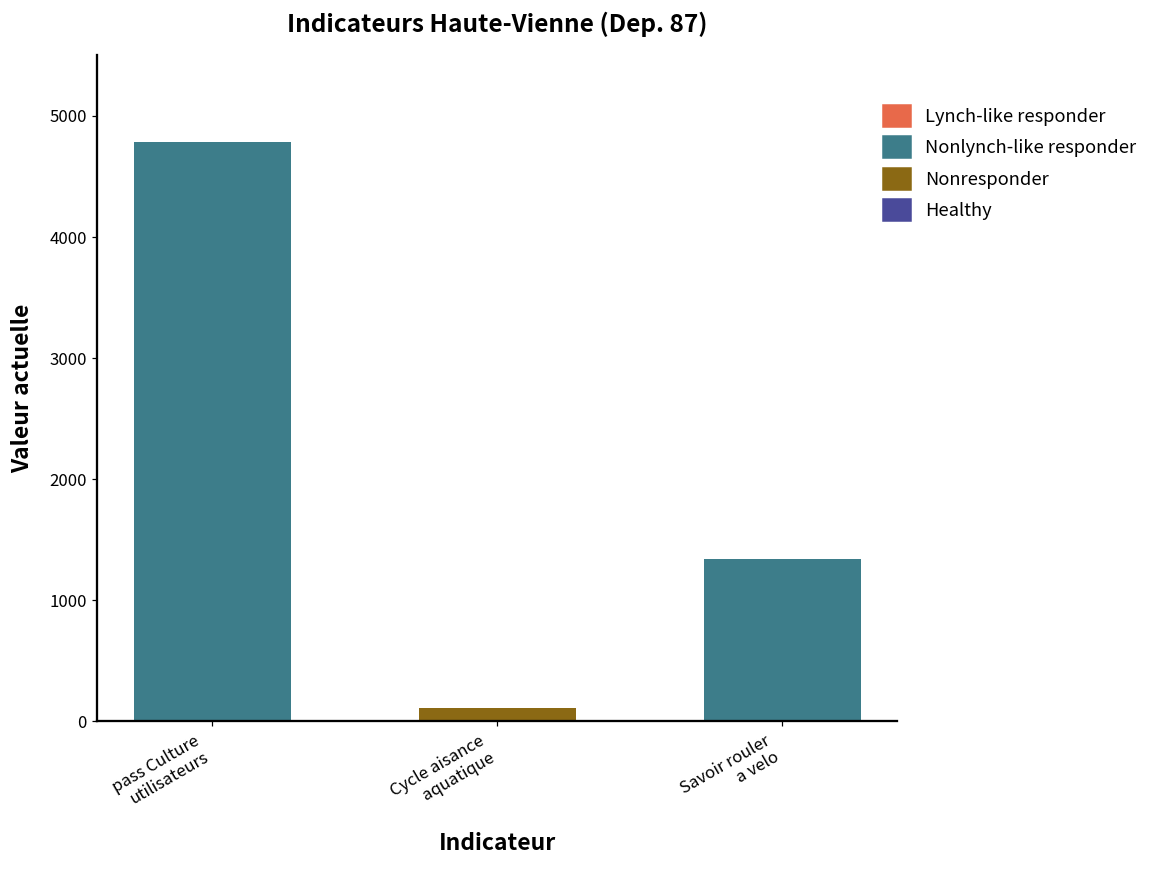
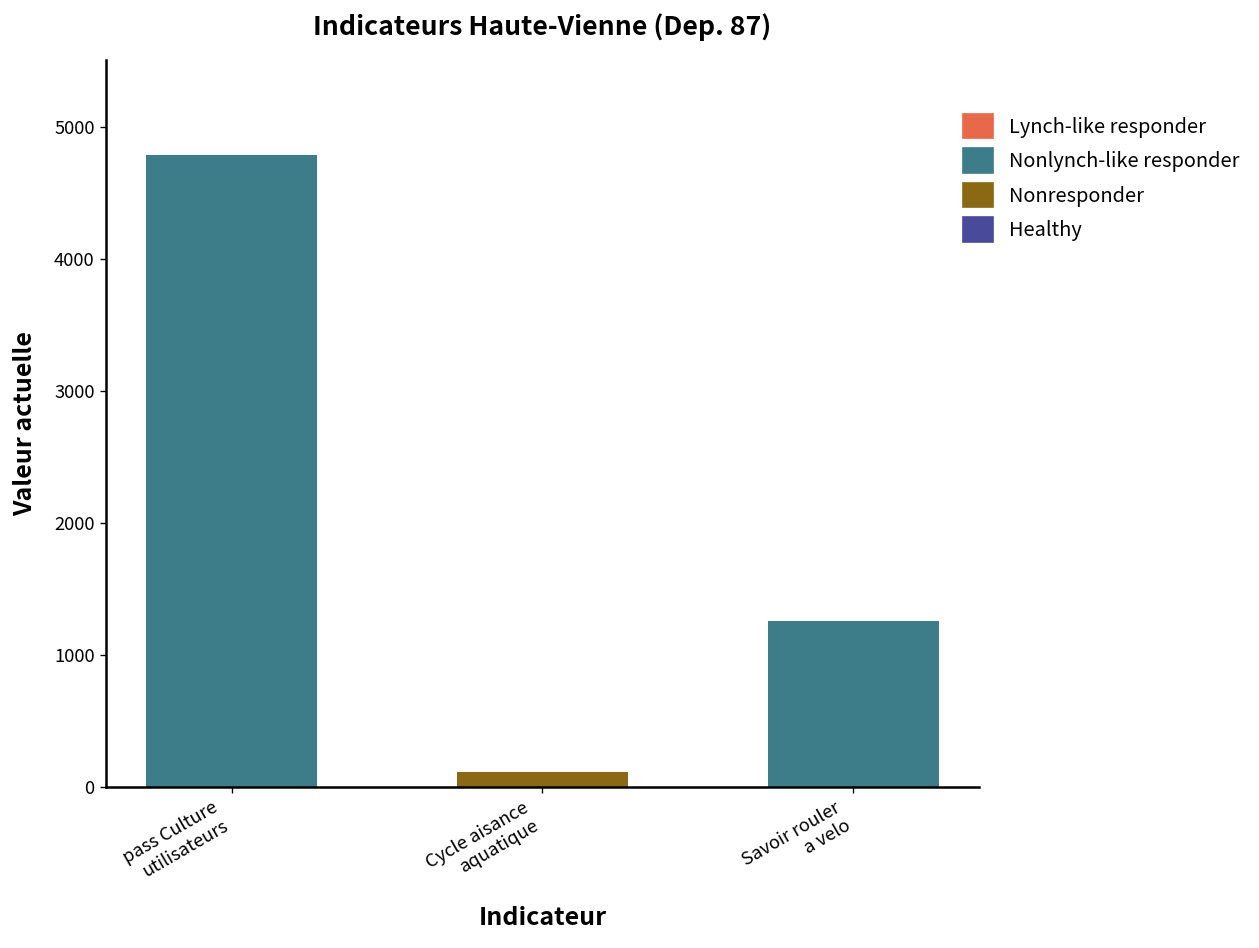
  {
    "pass Culture utilisateurs": 4790,
    "Cycle aisance aquatique": 110,
-   "Savoir rouler a velo": 1340
+   "Savoir rouler a velo": 1260
  }
